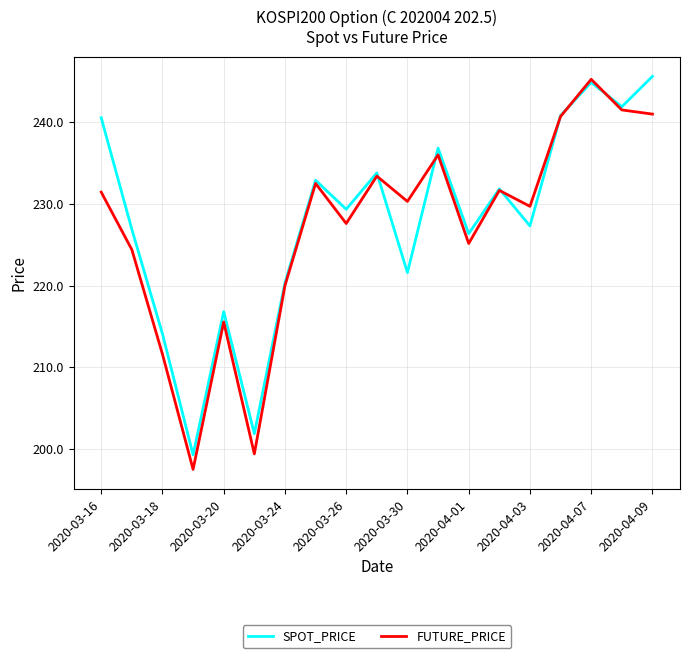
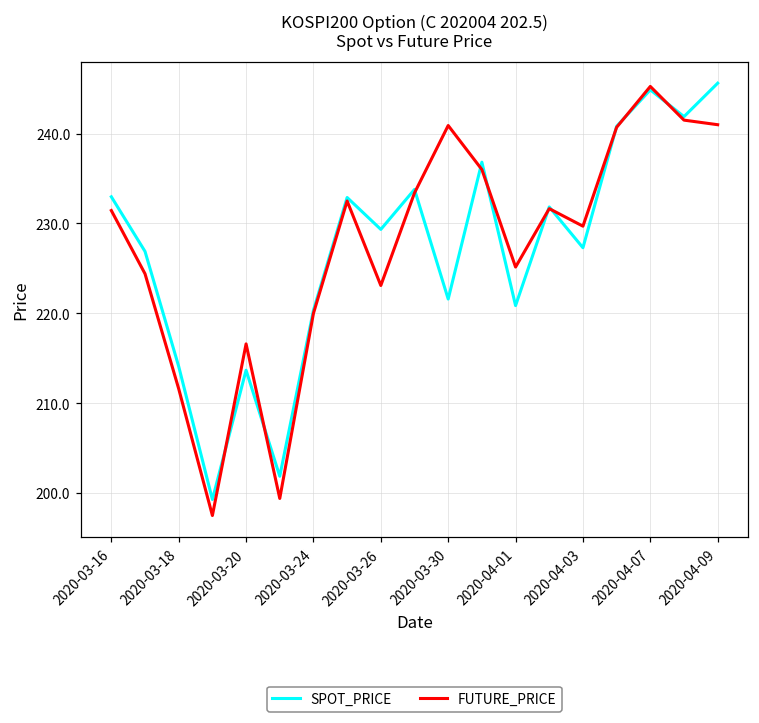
  {
    "SPOT_PRICE": {
-     "2020-03-16": 241,
+     "2020-03-16": 233,
      "2020-03-18": 214,
-     "2020-03-20": 217,
+     "2020-03-20": 214,
      "2020-03-24": 220,
      "2020-03-26": 229,
      "2020-03-30": 222,
-     "2020-04-01": 226,
+     "2020-04-01": 221,
      "2020-04-03": 227,
      "2020-04-07": 245,
      "2020-04-09": 246
    },
    "FUTURE_PRICE": {
      "2020-03-16": 231,
      "2020-03-18": 212,
-     "2020-03-20": 216,
+     "2020-03-20": 217,
      "2020-03-24": 220,
-     "2020-03-26": 228,
-     "2020-03-30": 230,
+     "2020-03-26": 223,
+     "2020-03-30": 241,
      "2020-04-01": 225,
      "2020-04-03": 230,
      "2020-04-07": 245,
      "2020-04-09": 241
    }
  }
